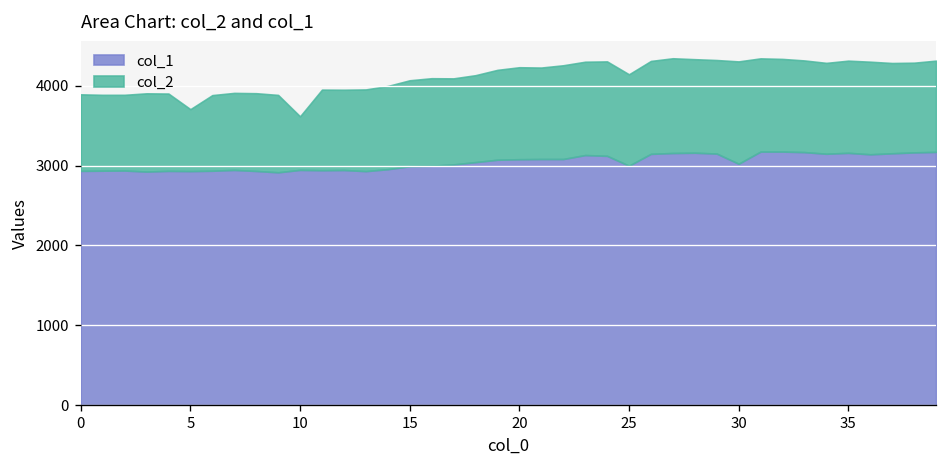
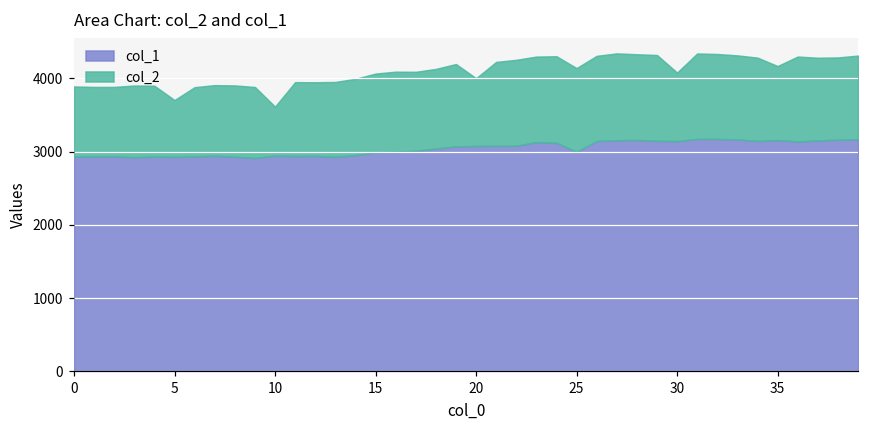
  {
    "col_1": {
      "0": 2900,
      "5": 2900,
      "10": 2900,
      "15": 3000,
      "20": 3100,
      "25": 3000,
-     "30": 3000,
+     "30": 3100,
      "35": 3200
    },
    "col_2": {
      "0": 3900,
      "5": 3700,
      "10": 3600,
      "15": 4100,
-     "20": 4200,
+     "20": 4000,
      "25": 4100,
-     "30": 4300,
-     "35": 4300
+     "30": 4100,
+     "35": 4200
    }
  }
